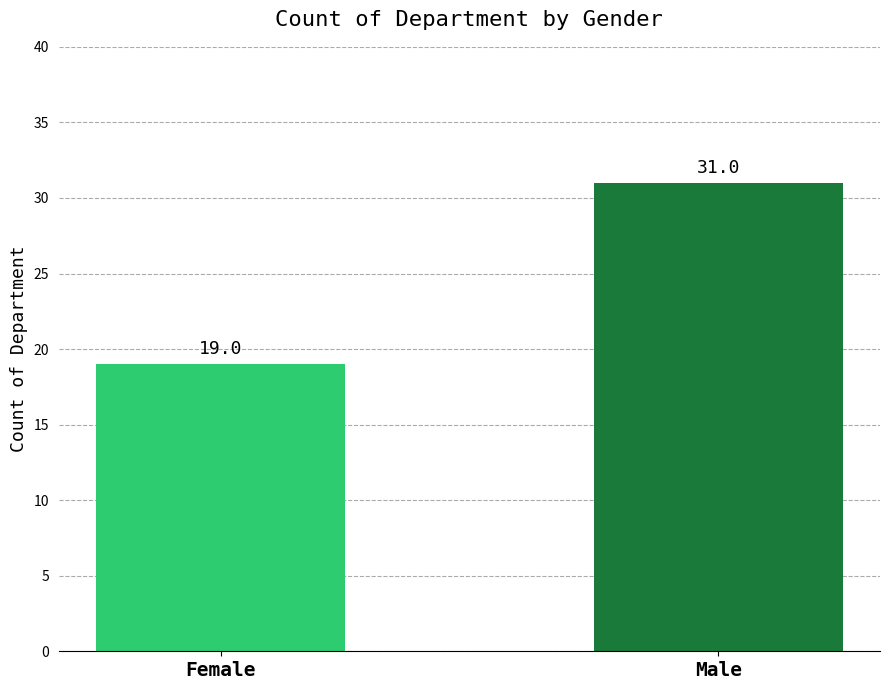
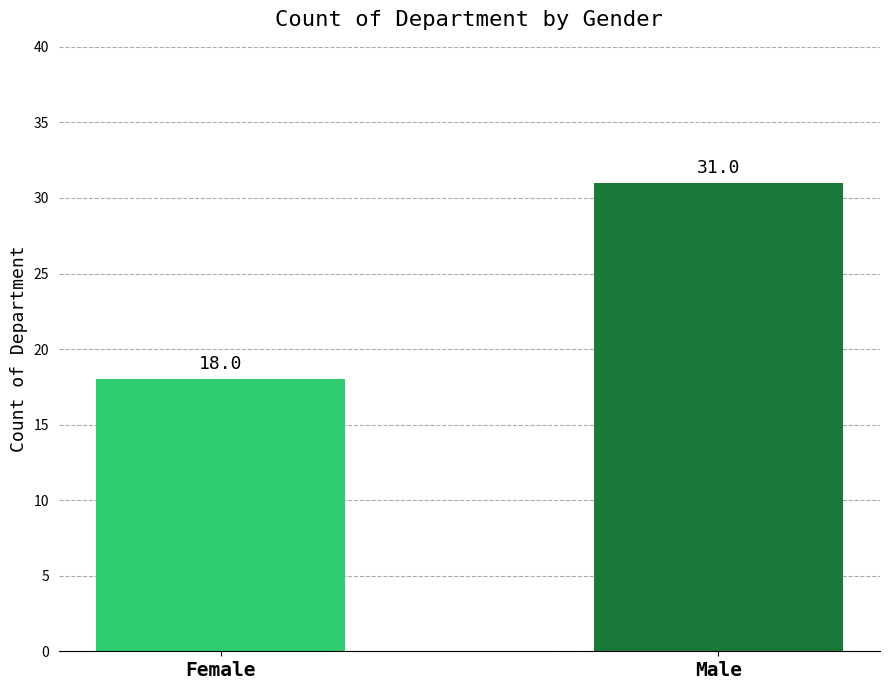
  {
-   "Female": 19.0,
+   "Female": 18.0,
    "Male": 31.0
  }
